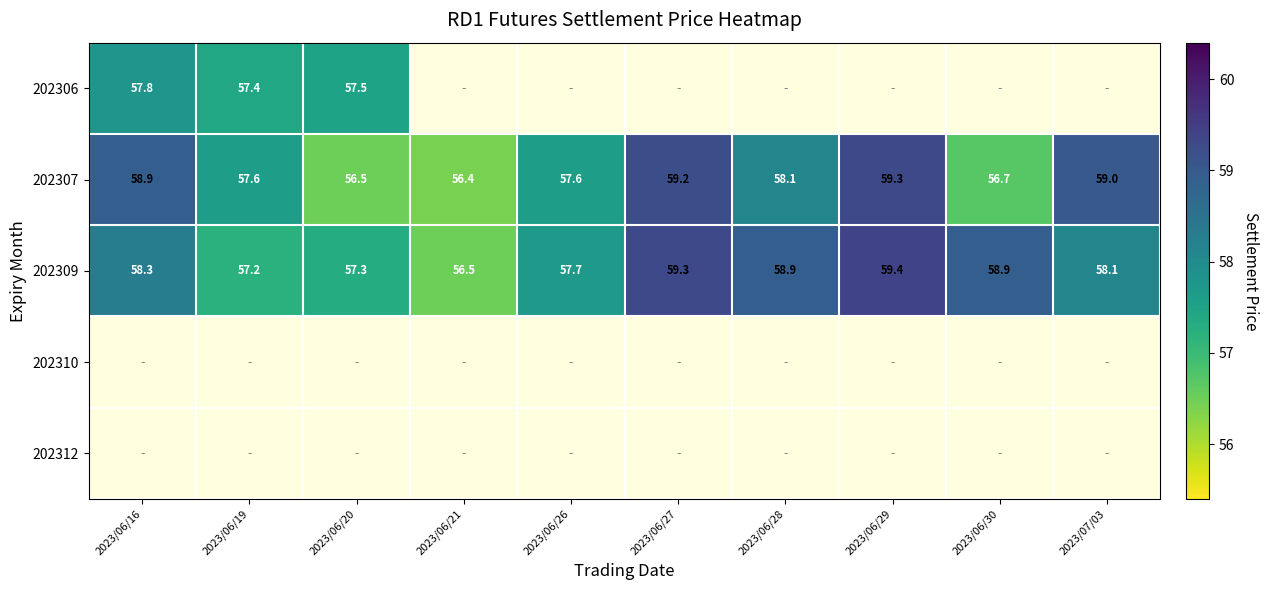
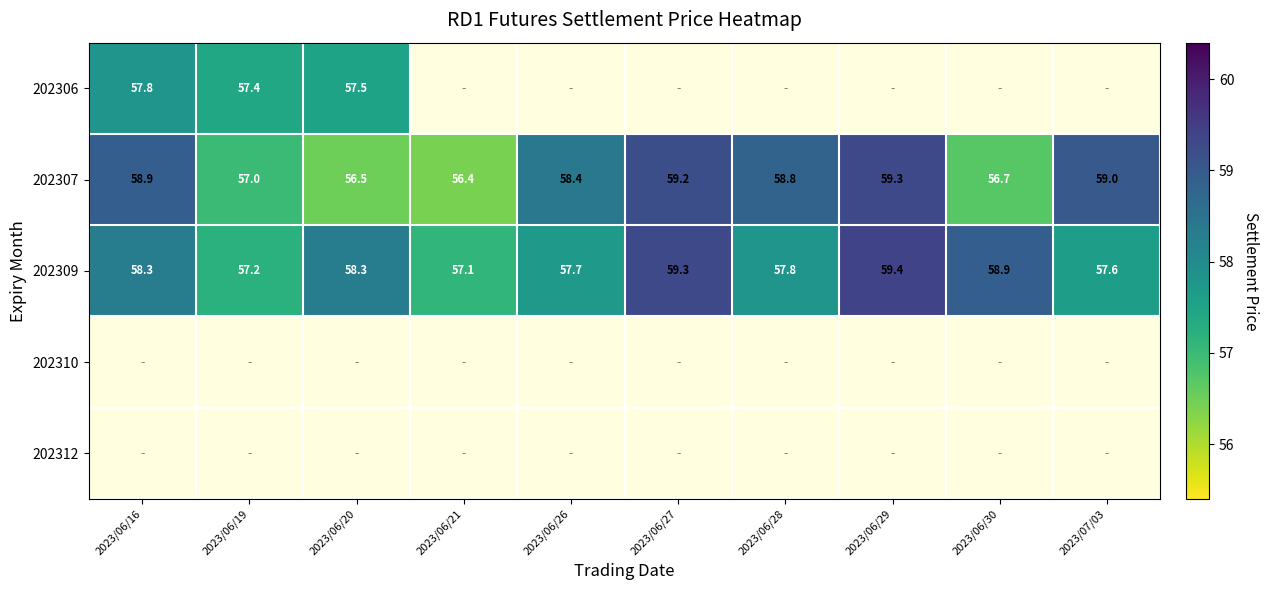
  {
    "202306": {
      "2023/06/16": 57.8,
      "2023/06/19": 57.4,
      "2023/06/20": 57.5
    },
    "202307": {
      "2023/06/16": 58.9,
-     "2023/06/19": 57.6,
+     "2023/06/19": 57.0,
      "2023/06/20": 56.5,
      "2023/06/21": 56.4,
-     "2023/06/26": 57.6,
+     "2023/06/26": 58.4,
      "2023/06/27": 59.2,
-     "2023/06/28": 58.1,
+     "2023/06/28": 58.8,
      "2023/06/29": 59.3,
      "2023/06/30": 56.7,
      "2023/07/03": 59.0
    },
    "202309": {
      "2023/06/16": 58.3,
      "2023/06/19": 57.2,
-     "2023/06/20": 57.3,
-     "2023/06/21": 56.5,
+     "2023/06/20": 58.3,
+     "2023/06/21": 57.1,
      "2023/06/26": 57.7,
      "2023/06/27": 59.3,
-     "2023/06/28": 58.9,
+     "2023/06/28": 57.8,
      "2023/06/29": 59.4,
      "2023/06/30": 58.9,
-     "2023/07/03": 58.1
+     "2023/07/03": 57.6
    }
  }
